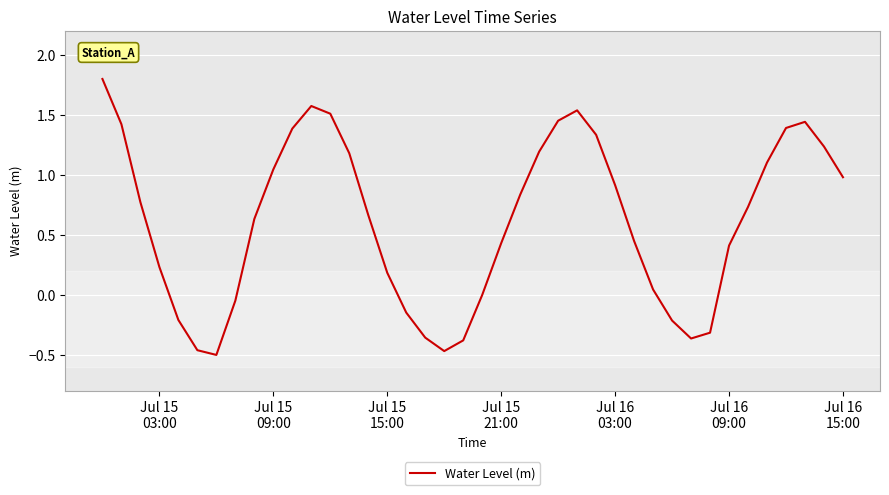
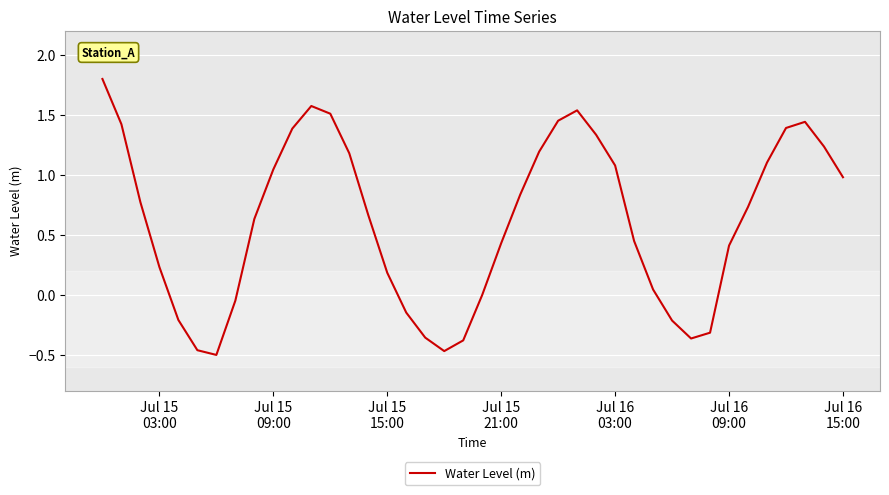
  {
    "Jul 15 03:00": 0.23,
    "Jul 15 09:00": 1.04,
    "Jul 15 15:00": 0.18,
    "Jul 15 21:00": 0.43,
-   "Jul 16 03:00": 0.91,
+   "Jul 16 03:00": 1.08,
    "Jul 16 09:00": 0.41,
    "Jul 16 15:00": 0.98
  }
